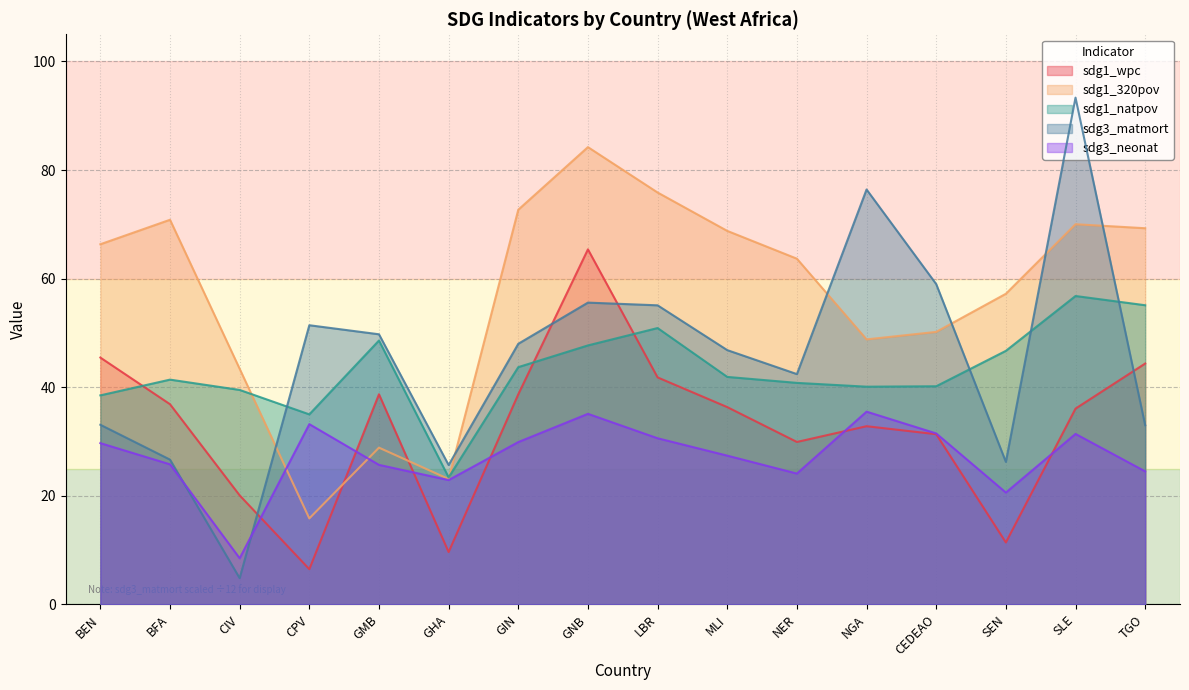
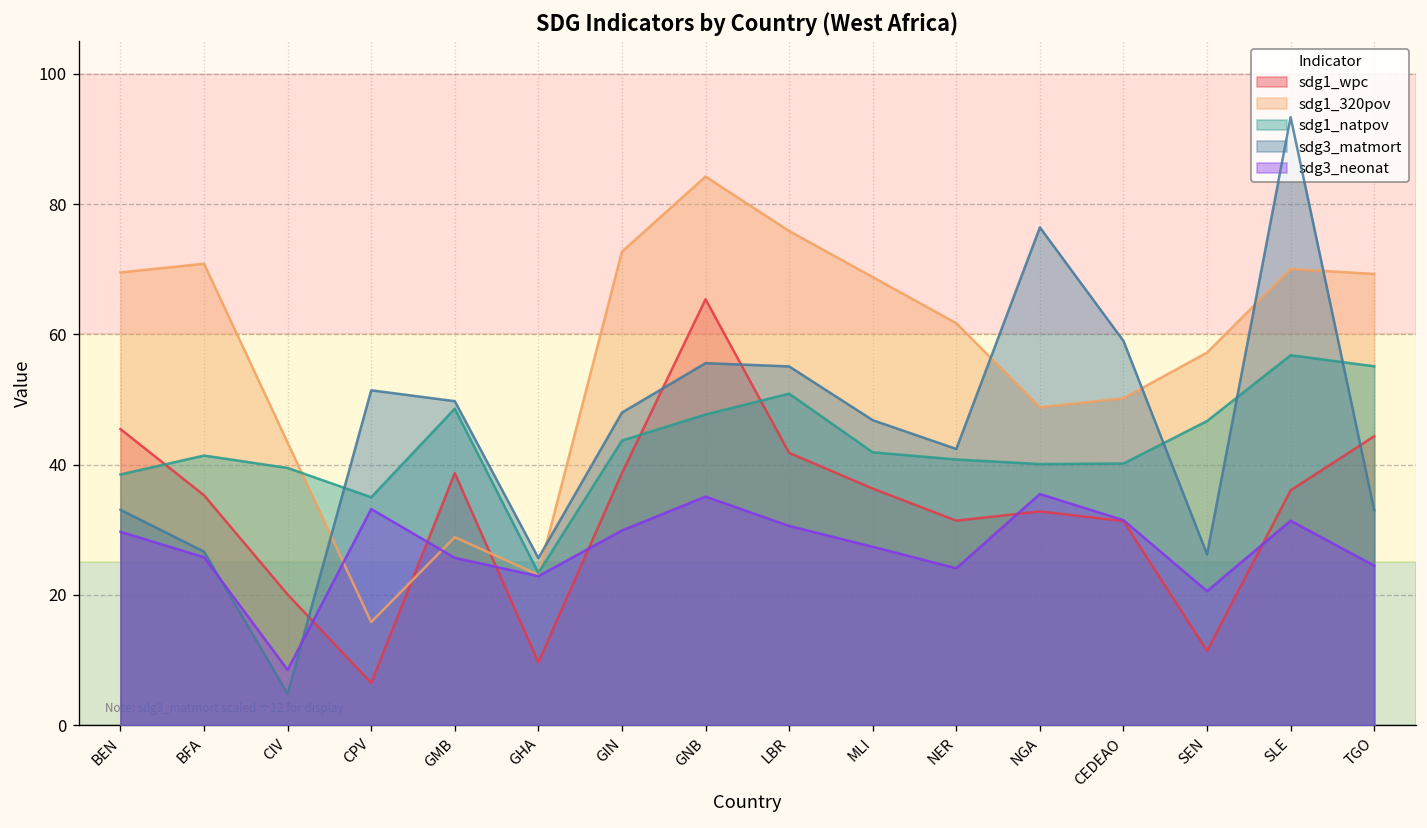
  {
    "sdg1_wpc": {
      "BEN": 45,
-     "BFA": 37,
+     "BFA": 35,
      "CIV": 20,
      "CPV": 6,
      "GMB": 39,
      "GHA": 10,
      "GIN": 39,
      "GNB": 65,
      "LBR": 42,
      "MLI": 36,
-     "NER": 30,
+     "NER": 31,
      "NGA": 33,
      "SEN": 11,
      "SLE": 36,
      "TGO": 44
    },
    "sdg1_320pov": {
-     "BEN": 66,
+     "BEN": 70,
      "BFA": 71,
      "CIV": 43,
      "CPV": 16,
      "GMB": 29,
      "GIN": 73,
      "GNB": 84,
      "LBR": 76,
      "MLI": 69,
-     "NER": 64,
+     "NER": 62,
      "NGA": 49,
      "CEDEAO": 50,
      "SEN": 57,
      "SLE": 70,
      "TGO": 69
    },
    "sdg3_neonat": {
      "BEN": 30,
      "BFA": 26,
      "CIV": 9,
      "CPV": 33,
      "GMB": 26,
      "GIN": 30,
      "GNB": 35,
      "LBR": 31,
      "MLI": 27,
      "NER": 24,
      "NGA": 36,
      "SEN": 21,
      "SLE": 31,
      "TGO": 25
    }
  }
